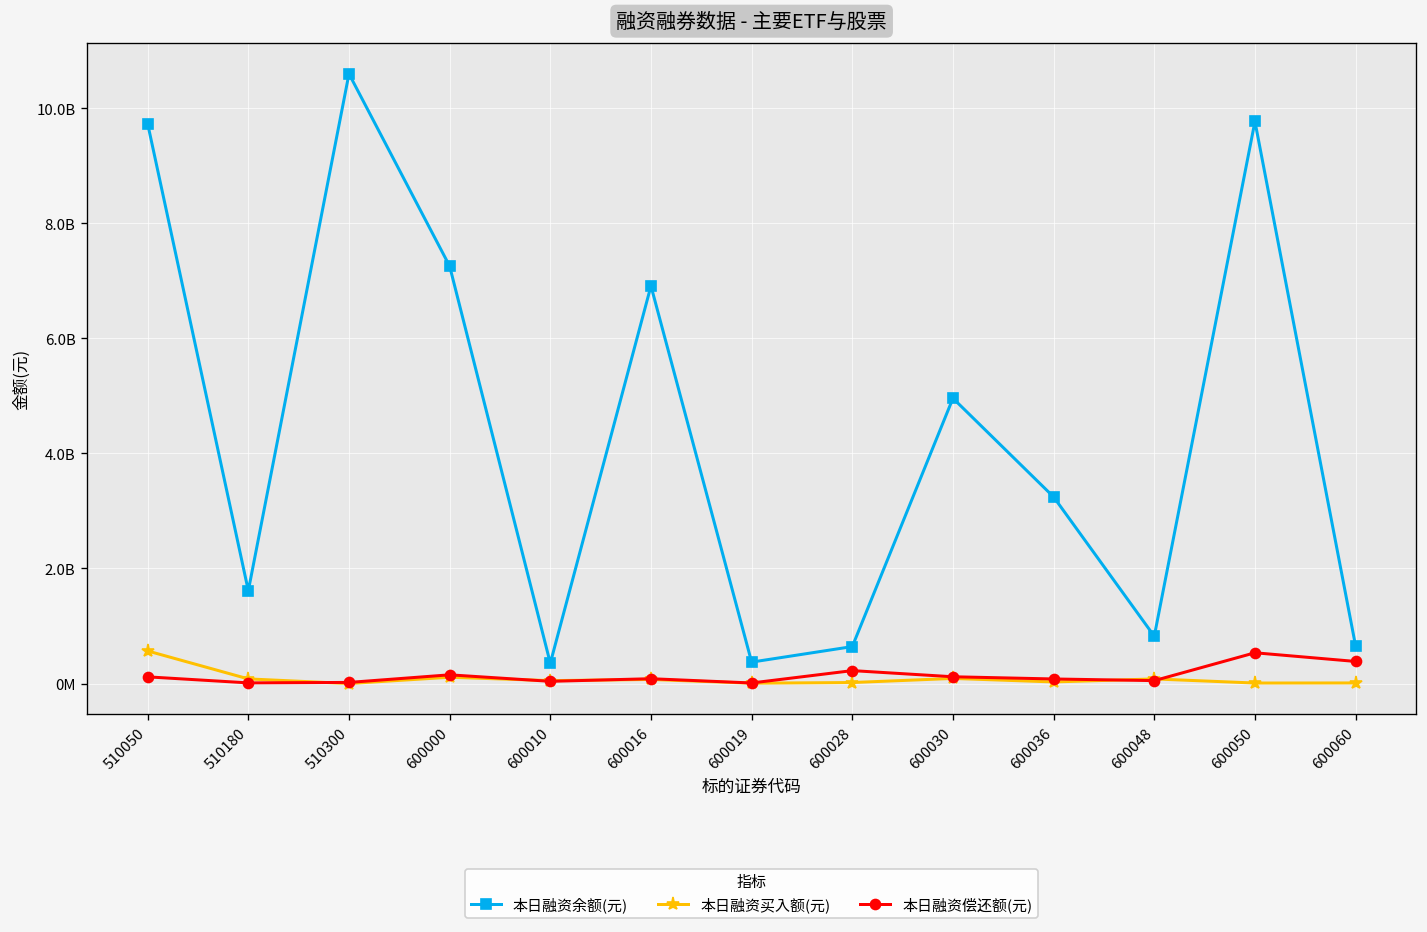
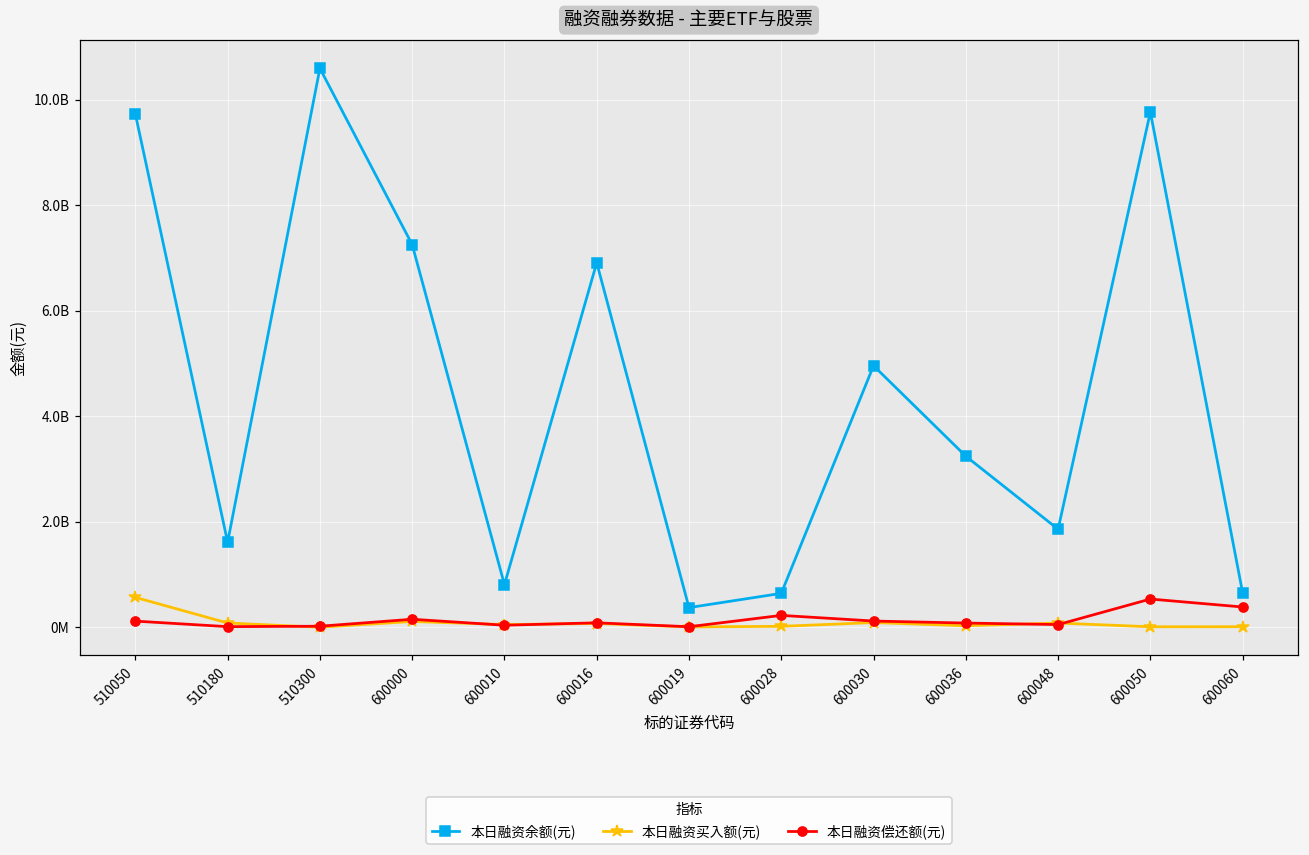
  {
    "本日融资余额(元)": {
      "510050": 9700000000,
      "510180": 1600000000,
      "510300": 10600000000,
      "600000": 7300000000,
-     "600010": 400000000,
+     "600010": 800000000,
      "600016": 6900000000,
      "600019": 400000000,
      "600028": 600000000,
      "600030": 5000000000,
      "600036": 3200000000,
-     "600048": 800000000,
+     "600048": 1900000000,
      "600050": 9800000000,
      "600060": 700000000
    },
    "本日融资买入额(元)": {
      "510050": 600000000,
      "510180": 100000000,
      "600028": 0,
      "600050": 0,
      "600060": 0
    },
    "本日融资偿还额(元)": {
      "510050": 100000000,
      "510180": 0,
      "600028": 200000000,
      "600050": 500000000,
      "600060": 400000000
    }
  }
